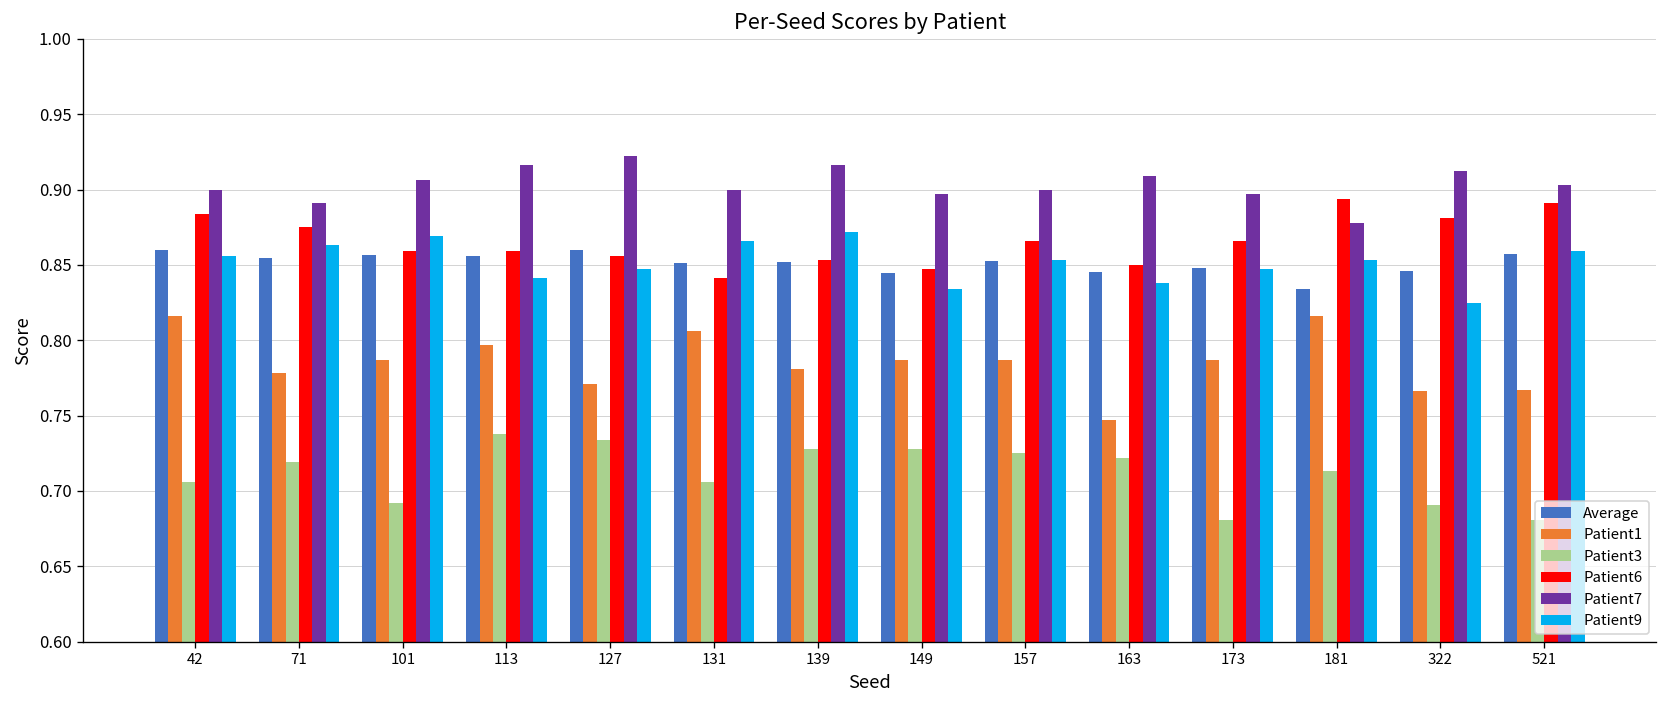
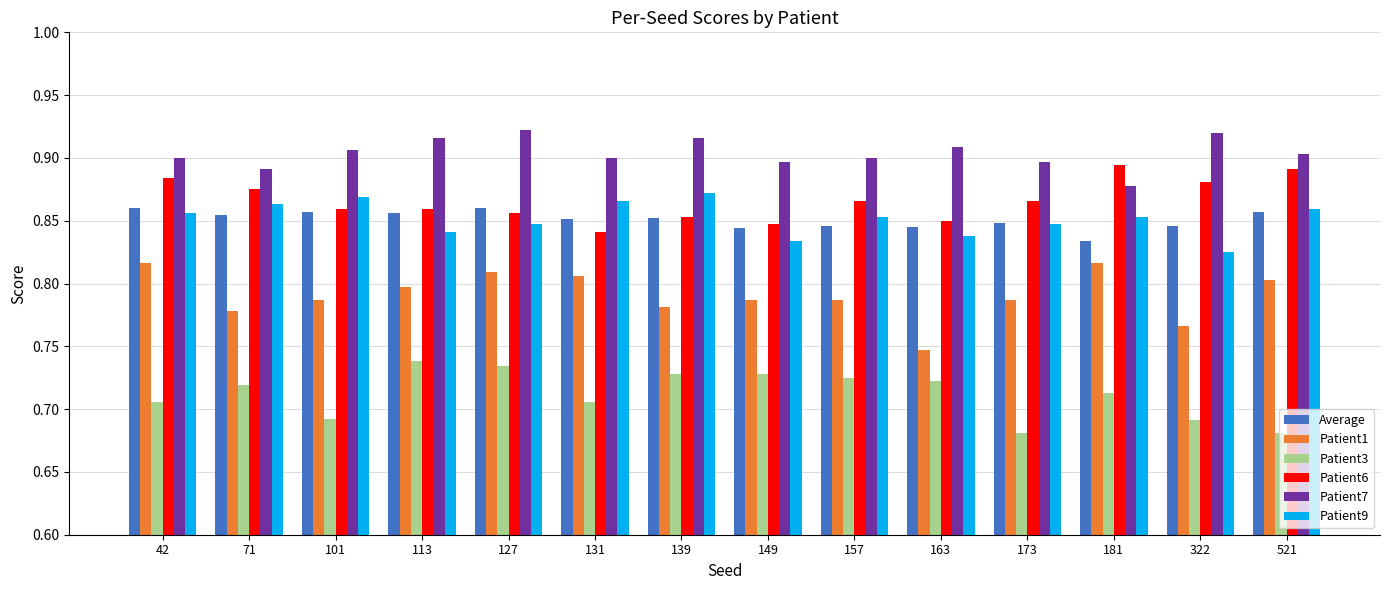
  {
    "Average": {
      "42": 0.860,
      "71": 0.854,
      "101": 0.857,
      "113": 0.856,
      "127": 0.860,
      "131": 0.851,
      "139": 0.852,
      "149": 0.845,
-     "157": 0.853,
+     "157": 0.846,
      "163": 0.845,
      "173": 0.848,
      "181": 0.834,
      "322": 0.846,
      "521": 0.857
    },
    "Patient1": {
      "42": 0.816,
      "71": 0.778,
      "101": 0.787,
      "113": 0.797,
-     "127": 0.771,
+     "127": 0.809,
      "131": 0.806,
      "139": 0.781,
      "149": 0.787,
      "157": 0.787,
      "163": 0.747,
      "173": 0.787,
      "181": 0.816,
      "322": 0.766,
-     "521": 0.767
+     "521": 0.803
    },
    "Patient3": {
      "42": 0.706,
      "71": 0.719,
      "101": 0.692,
      "113": 0.738,
      "127": 0.734,
      "131": 0.706,
      "139": 0.728,
      "149": 0.728,
      "157": 0.725,
      "163": 0.722,
      "173": 0.681,
      "181": 0.713,
      "322": 0.691
    },
    "Patient6": {
      "42": 0.884,
      "71": 0.875,
      "101": 0.859,
      "113": 0.859,
      "127": 0.856,
      "131": 0.841,
      "139": 0.853,
      "149": 0.847,
      "157": 0.866,
      "163": 0.850,
      "173": 0.866,
      "181": 0.894,
      "322": 0.881,
      "521": 0.891
    },
    "Patient7": {
      "42": 0.900,
      "71": 0.891,
      "101": 0.906,
      "113": 0.916,
      "127": 0.922,
      "131": 0.900,
      "139": 0.916,
      "149": 0.897,
      "157": 0.900,
      "163": 0.909,
      "173": 0.897,
      "181": 0.878,
-     "322": 0.912,
+     "322": 0.920,
      "521": 0.903
    },
    "Patient9": {
      "42": 0.856,
      "71": 0.863,
      "101": 0.869,
      "113": 0.841,
      "127": 0.847,
      "131": 0.866,
      "139": 0.872,
      "149": 0.834,
      "157": 0.853,
      "163": 0.838,
      "173": 0.847,
      "181": 0.853,
      "322": 0.825,
      "521": 0.859
    }
  }
